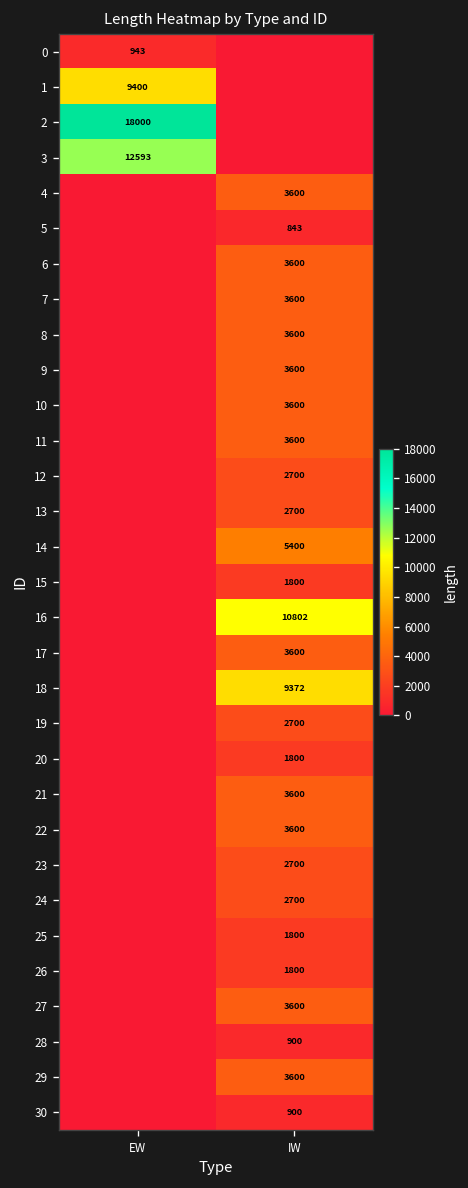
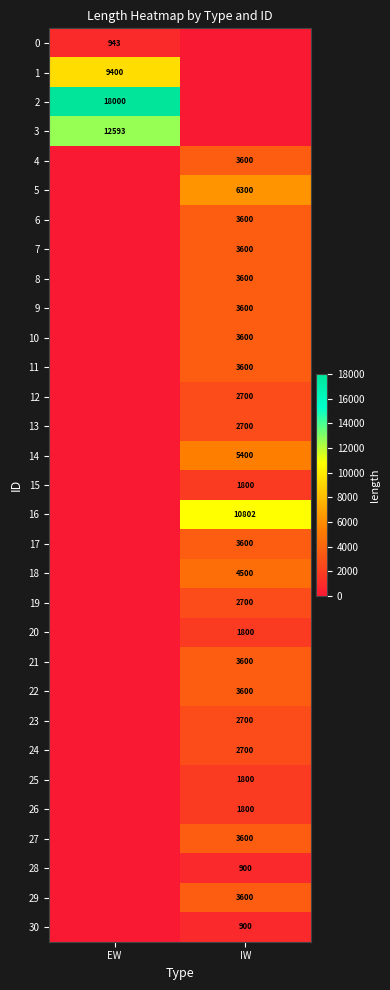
  {
    "0": {
      "EW": 943
    },
    "1": {
      "EW": 9400
    },
    "2": {
      "EW": 18000
    },
    "3": {
      "EW": 12593
    },
    "4": {
      "IW": 3600
    },
    "5": {
-     "IW": 843
+     "IW": 6300
    },
    "6": {
      "IW": 3600
    },
    "7": {
      "IW": 3600
    },
    "8": {
      "IW": 3600
    },
    "9": {
      "IW": 3600
    },
    "10": {
      "IW": 3600
    },
    "11": {
      "IW": 3600
    },
    "12": {
      "IW": 2700
    },
    "13": {
      "IW": 2700
    },
    "14": {
      "IW": 5400
    },
    "15": {
      "IW": 1800
    },
    "16": {
      "IW": 10802
    },
    "17": {
      "IW": 3600
    },
    "18": {
-     "IW": 9372
+     "IW": 4500
    },
    "19": {
      "IW": 2700
    },
    "20": {
      "IW": 1800
    },
    "21": {
      "IW": 3600
    },
    "22": {
      "IW": 3600
    },
    "23": {
      "IW": 2700
    },
    "24": {
      "IW": 2700
    },
    "25": {
      "IW": 1800
    },
    "26": {
      "IW": 1800
    },
    "27": {
      "IW": 3600
    },
    "28": {
      "IW": 900
    },
    "29": {
      "IW": 3600
    },
    "30": {
      "IW": 900
    }
  }
